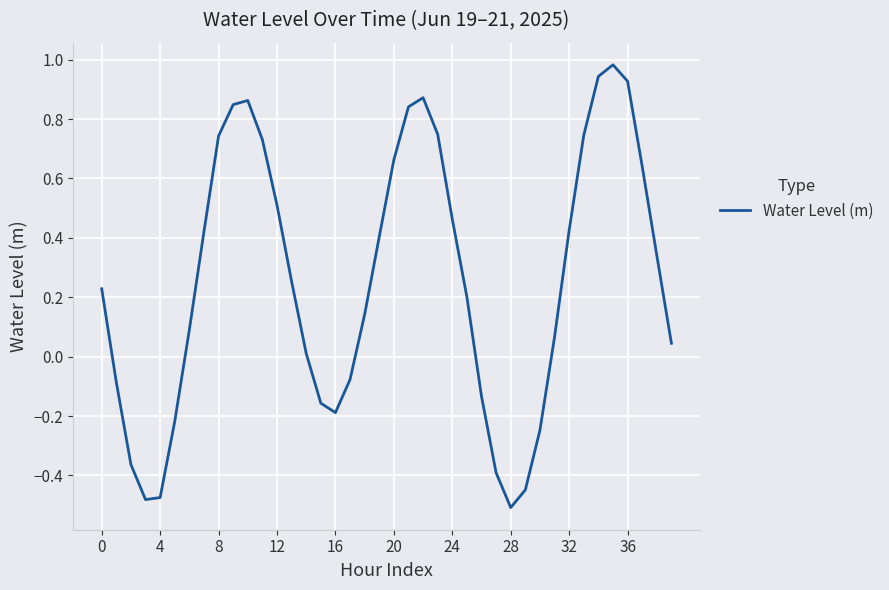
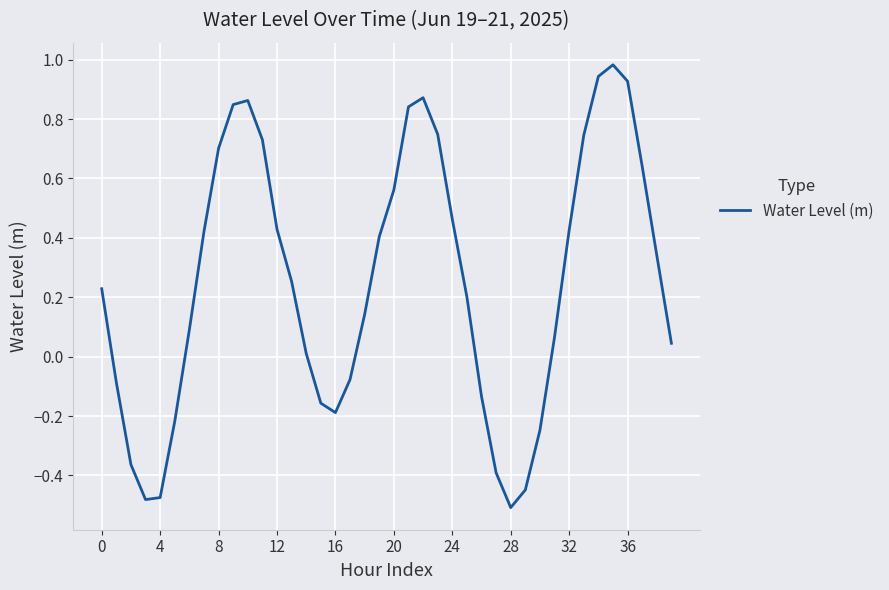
  {
    "0": 0.23,
    "4": -0.47,
-   "8": 0.74,
-   "12": 0.51,
+   "8": 0.70,
+   "12": 0.43,
    "16": -0.19,
-   "20": 0.66,
+   "20": 0.56,
    "24": 0.46,
    "28": -0.51,
    "32": 0.43,
    "36": 0.93
  }
